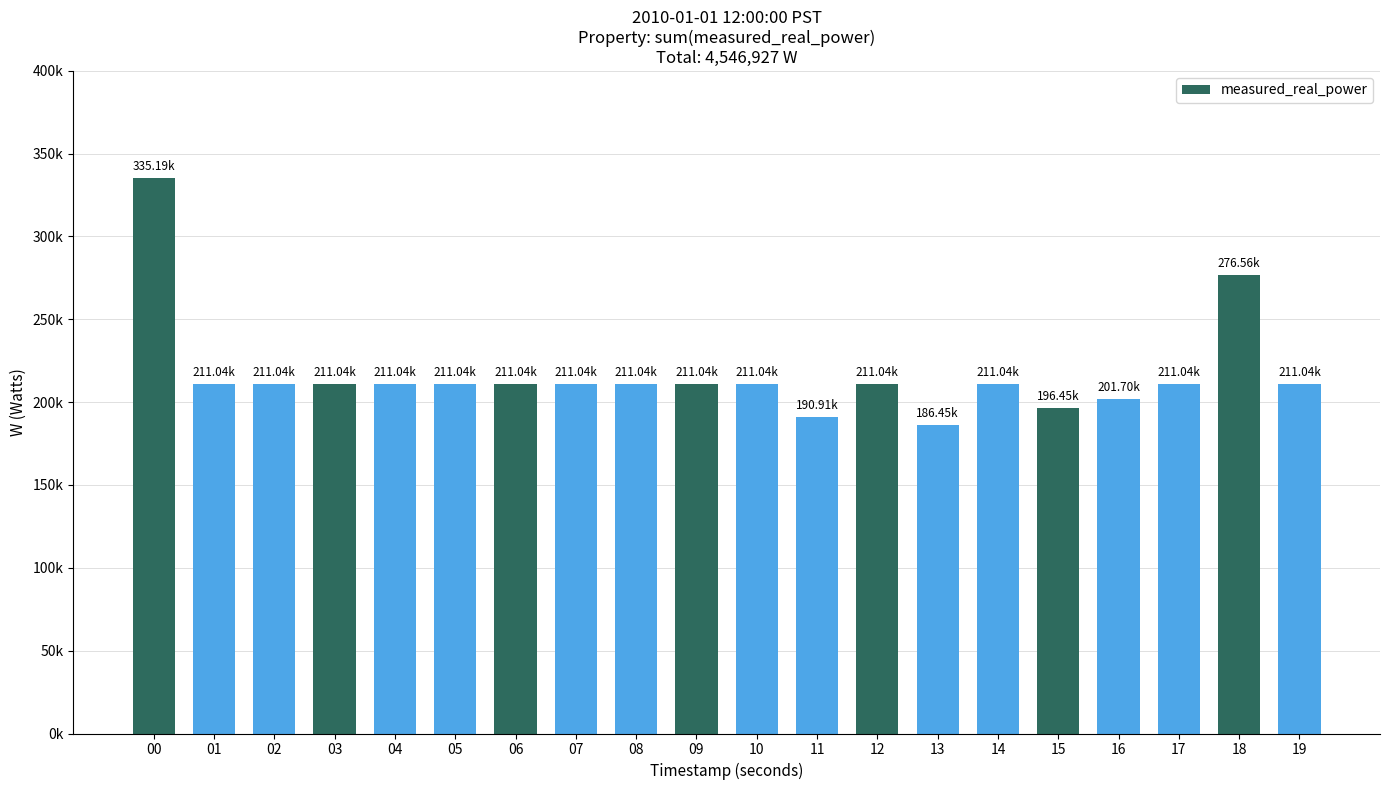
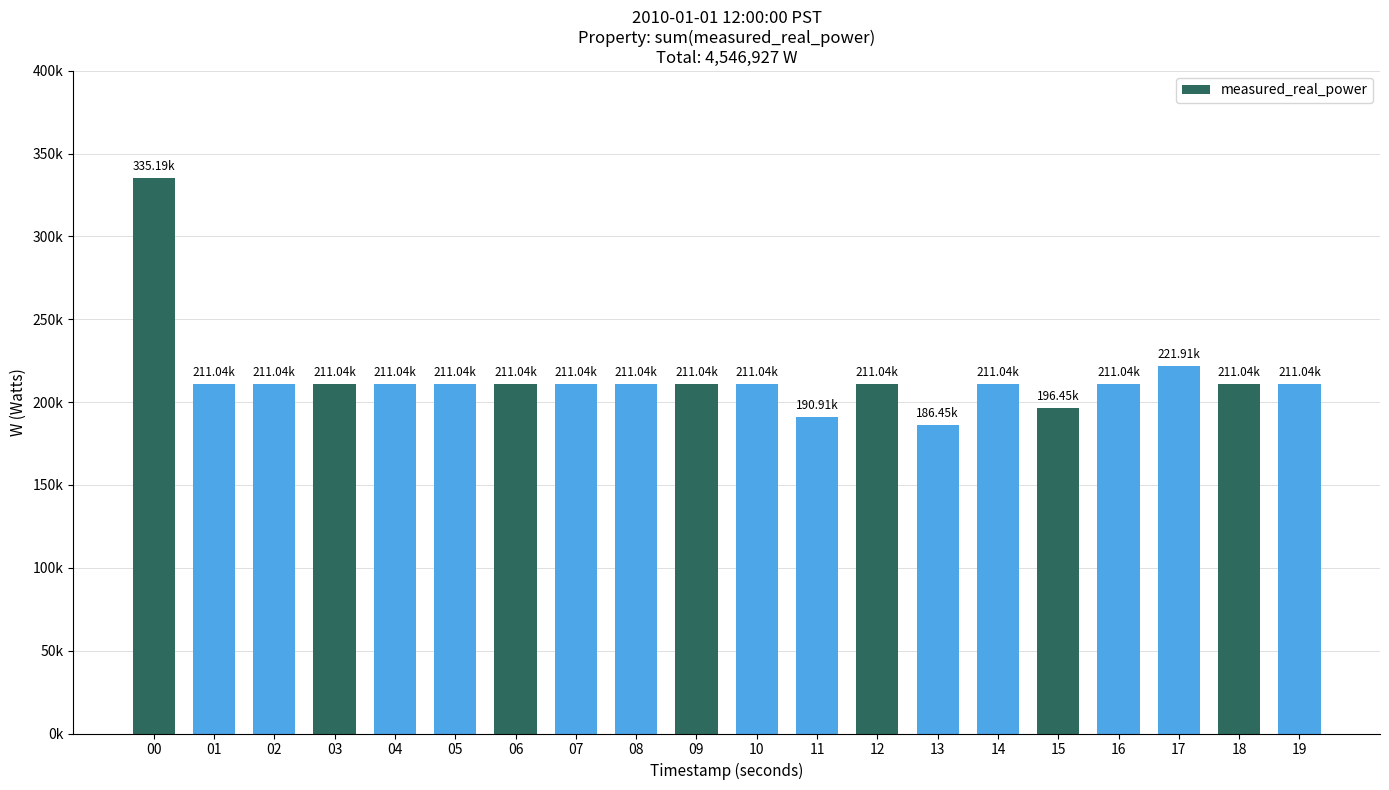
  {
    "00": "335.19k",
    "01": "211.04k",
    "02": "211.04k",
    "03": "211.04k",
    "04": "211.04k",
    "05": "211.04k",
    "06": "211.04k",
    "07": "211.04k",
    "08": "211.04k",
    "09": "211.04k",
    "10": "211.04k",
    "11": "190.91k",
    "12": "211.04k",
    "13": "186.45k",
    "14": "211.04k",
    "15": "196.45k",
-   "16": "201.70k",
-   "17": "211.04k",
-   "18": "276.56k",
+   "16": "211.04k",
+   "17": "221.91k",
+   "18": "211.04k",
    "19": "211.04k"
  }
